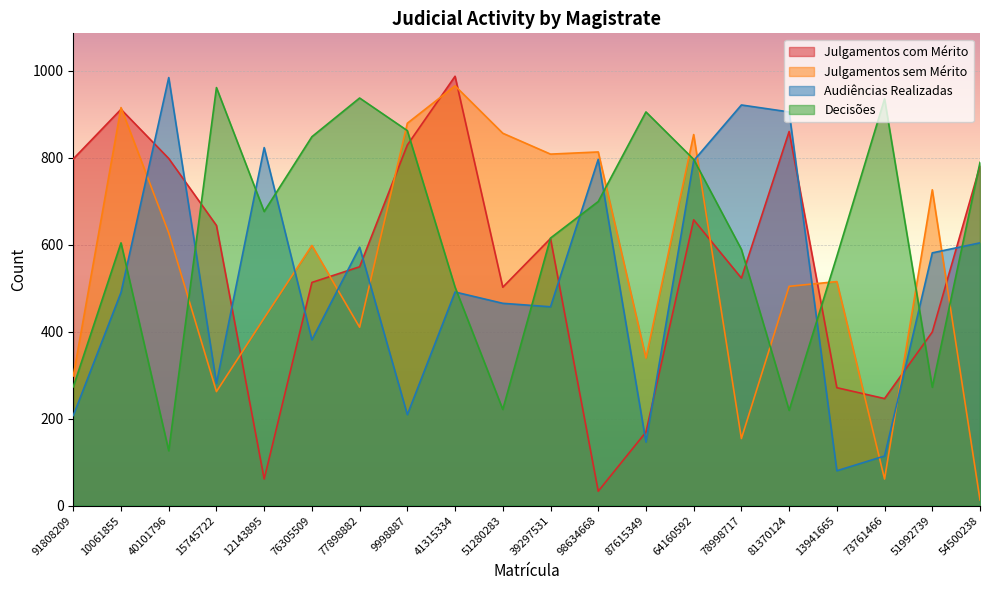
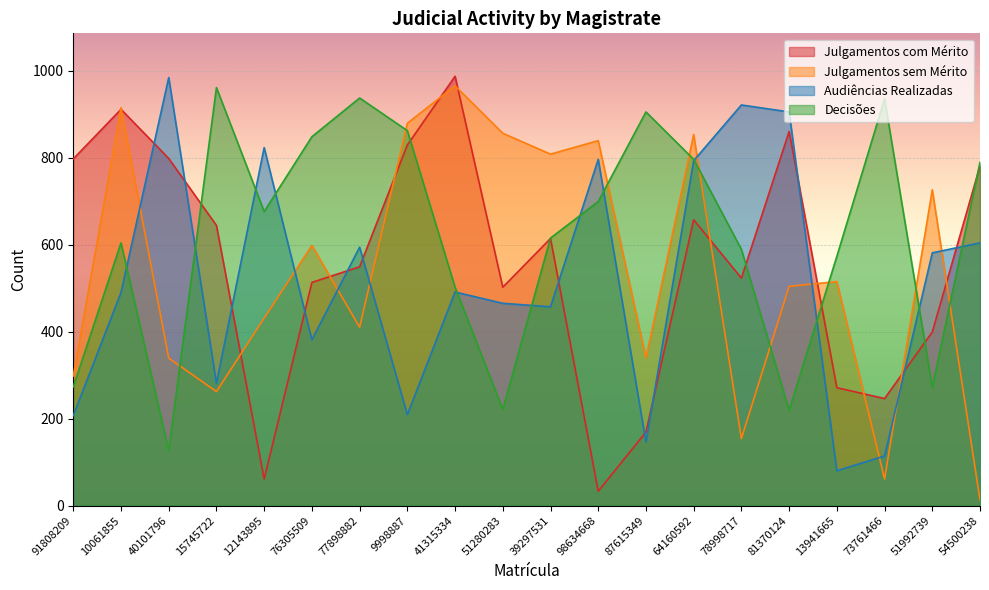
  {
    "Julgamentos com Mérito": {
      "91808209": 800,
      "40101796": 800,
      "15745722": 640,
      "12143895": 60,
      "76305509": 510,
      "77898882": 550,
      "9998887": 830,
      "41315334": 990,
      "51280283": 500,
      "98634668": 30,
      "87615349": 170,
      "64160592": 660,
      "78998717": 520,
      "81370124": 860,
      "13941665": 270,
      "73761466": 250,
      "51992739": 400,
      "54500238": 780
    },
    "Julgamentos sem Mérito": {
      "91808209": 300,
-     "40101796": 630,
+     "40101796": 340,
      "15745722": 260,
      "12143895": 430,
      "76305509": 600,
      "77898882": 410,
      "9998887": 880,
      "41315334": 970,
      "51280283": 860,
      "39297531": 810,
-     "98634668": 810,
+     "98634668": 840,
      "87615349": 340,
      "64160592": 850,
      "78998717": 150,
      "81370124": 500,
      "13941665": 520,
      "73761466": 60,
      "51992739": 730,
      "54500238": 10
    },
    "Audiências Realizadas": {
      "91808209": 210,
      "10061855": 490,
      "40101796": 980,
      "15745722": 280,
      "12143895": 820,
      "76305509": 380,
      "77898882": 590,
      "9998887": 210,
      "41315334": 490,
      "51280283": 470,
      "39297531": 460,
      "98634668": 800,
      "87615349": 150,
      "78998717": 920,
      "13941665": 80,
      "73761466": 110,
      "51992739": 580,
      "54500238": 600
    },
    "Decisões": {
      "91808209": 270,
      "10061855": 600,
      "40101796": 130,
      "15745722": 960,
      "12143895": 680,
      "76305509": 850,
      "77898882": 940,
      "9998887": 860,
      "41315334": 500,
      "51280283": 220,
      "98634668": 700,
      "87615349": 910,
      "78998717": 590,
      "81370124": 220,
      "13941665": 570,
      "51992739": 270,
      "54500238": 790
    }
  }
